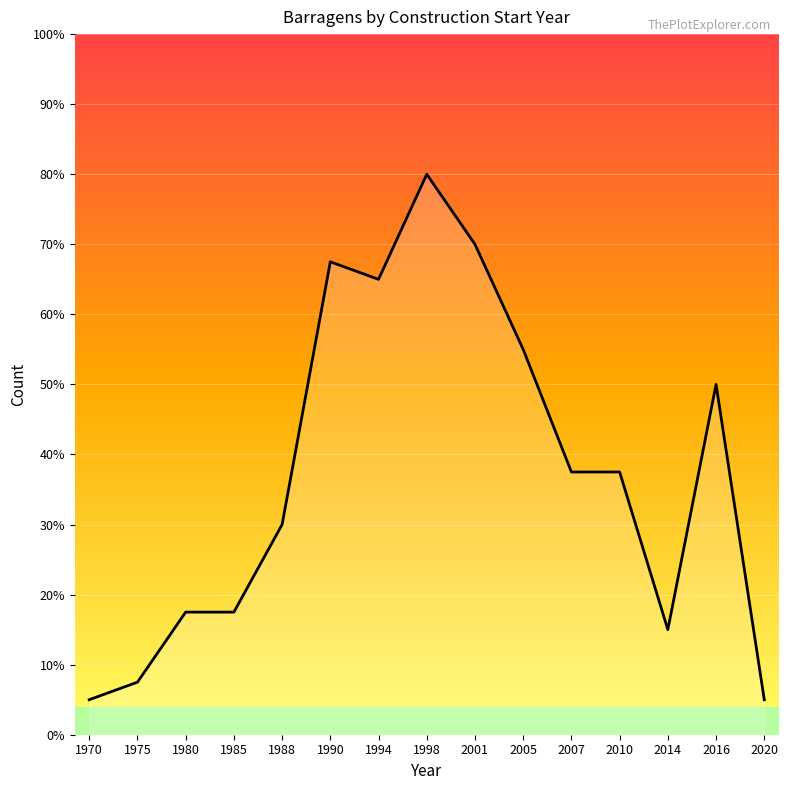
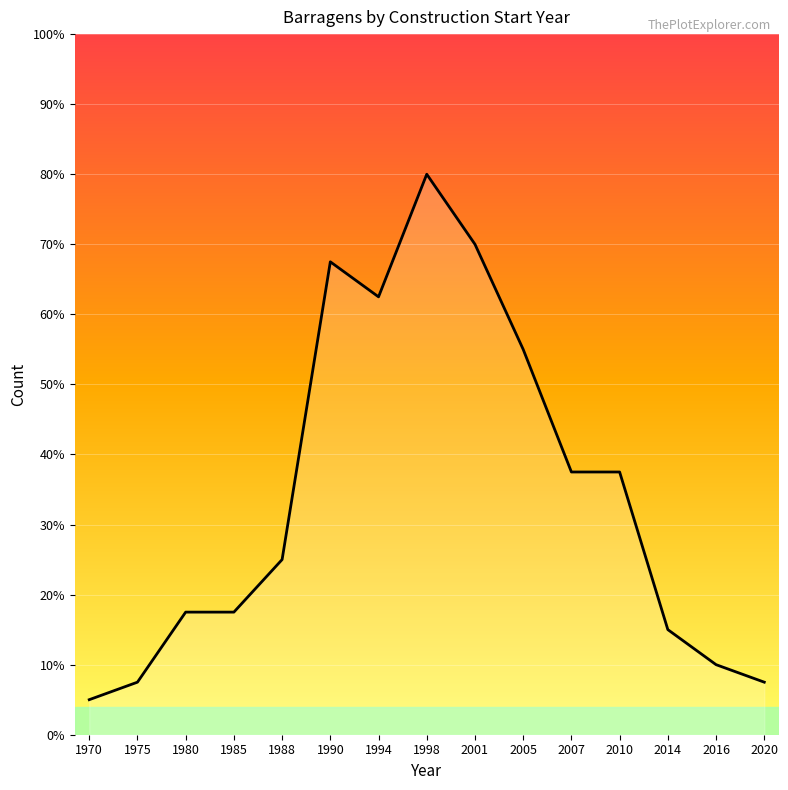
  {
    "1970": "5%",
    "1975": "8%",
    "1980": "18%",
    "1985": "18%",
-   "1988": "30%",
+   "1988": "25%",
    "1990": "68%",
-   "1994": "65%",
+   "1994": "63%",
    "1998": "80%",
    "2001": "70%",
    "2005": "55%",
    "2007": "38%",
    "2010": "38%",
    "2014": "15%",
-   "2016": "50%",
-   "2020": "5%"
+   "2016": "10%",
+   "2020": "8%"
  }
